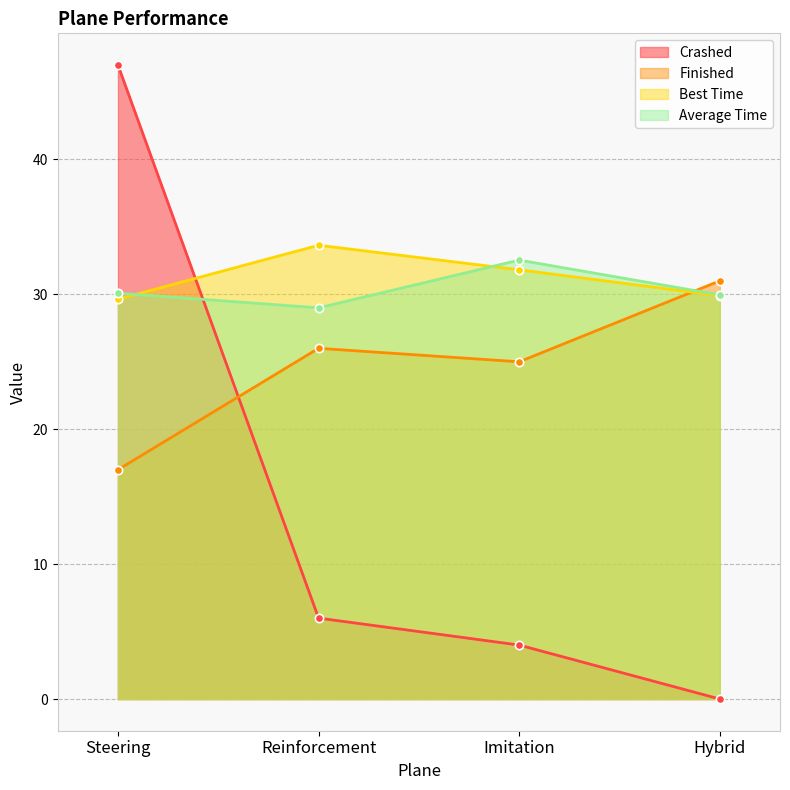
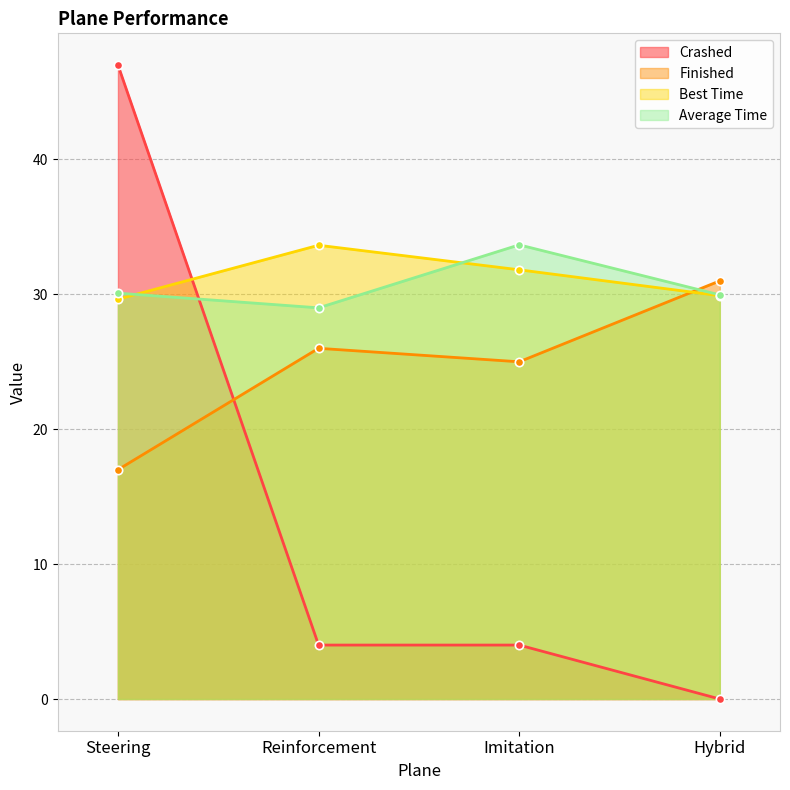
  {
    "Crashed": {
      "Steering": 47,
-     "Reinforcement": 6,
+     "Reinforcement": 4,
      "Imitation": 4,
      "Hybrid": 0
    },
    "Average Time": {
      "Steering": 30.1,
      "Reinforcement": 29.0,
-     "Imitation": 32.5
+     "Imitation": 33.7
    }
  }
